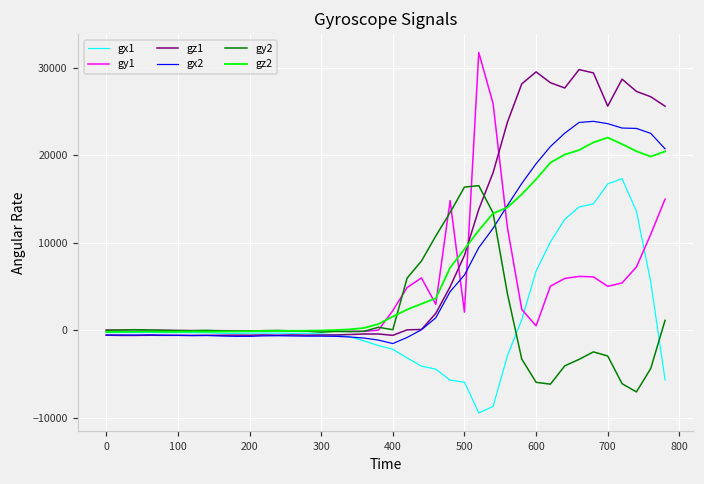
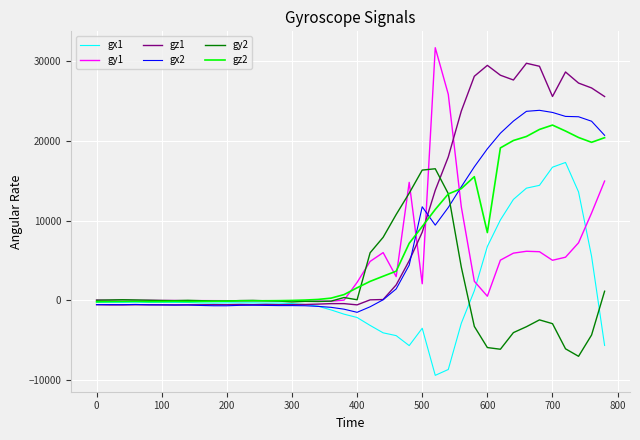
  {
    "gx1": {
      "400": -2000,
-     "500": -6000,
+     "500": -3000,
      "600": 7000,
      "700": 17000
    },
    "gy1": {
      "400": 2000,
      "500": 2000,
      "600": 1000,
      "700": 5000
    },
    "gz1": {
      "400": -1000,
      "500": 9000,
      "600": 30000,
      "700": 26000
    },
    "gx2": {
      "400": -1000,
-     "500": 6000,
+     "500": 12000,
      "600": 19000,
      "700": 24000
    },
    "gy2": {
      "400": 0,
      "500": 16000,
      "600": -6000,
      "700": -3000
    },
    "gz2": {
      "400": 2000,
      "500": 9000,
-     "600": 17000,
+     "600": 9000,
      "700": 22000
    }
  }
